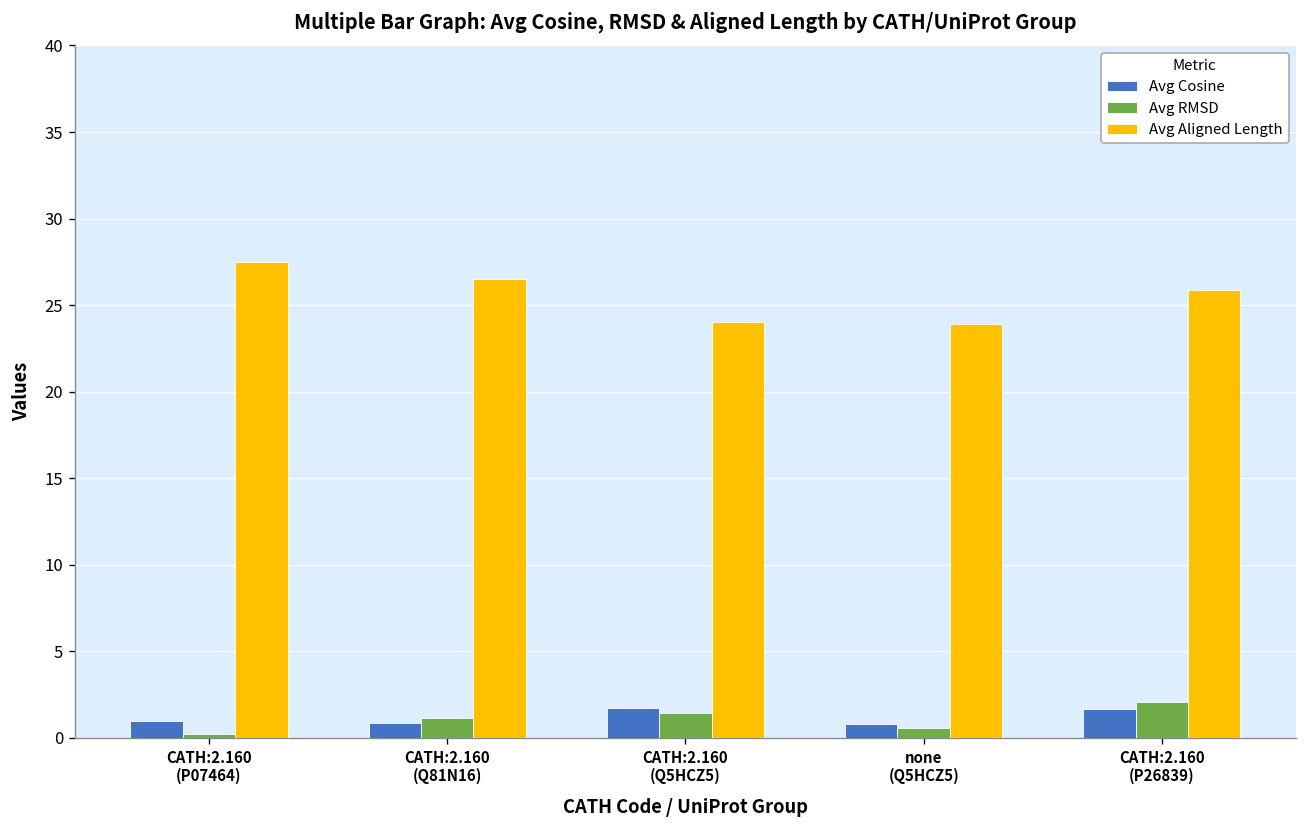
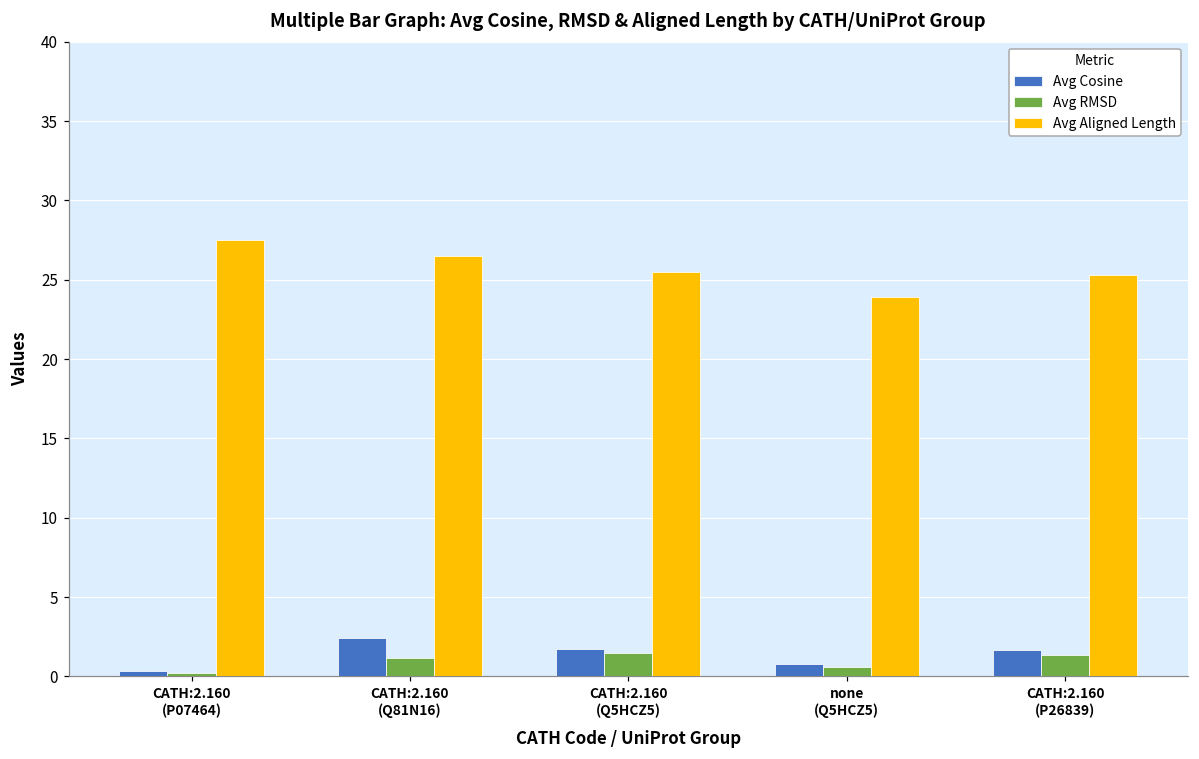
  {
    "Avg Cosine": {
-     "CATH:2.160 (P07464)": 1.0,
-     "CATH:2.160 (Q81N16)": 0.9,
+     "CATH:2.160 (P07464)": 0.3,
+     "CATH:2.160 (Q81N16)": 2.4,
      "CATH:2.160 (Q5HCZ5)": 1.8,
      "none (Q5HCZ5)": 0.8,
      "CATH:2.160 (P26839)": 1.7
    },
    "Avg RMSD": {
      "CATH:2.160 (P07464)": 0.2,
      "CATH:2.160 (Q81N16)": 1.2,
      "CATH:2.160 (Q5HCZ5)": 1.5,
      "none (Q5HCZ5)": 0.6,
-     "CATH:2.160 (P26839)": 2.1
+     "CATH:2.160 (P26839)": 1.4
    },
    "Avg Aligned Length": {
      "CATH:2.160 (P07464)": 27.5,
      "CATH:2.160 (Q81N16)": 26.5,
-     "CATH:2.160 (Q5HCZ5)": 24.0,
+     "CATH:2.160 (Q5HCZ5)": 25.5,
      "none (Q5HCZ5)": 23.9,
-     "CATH:2.160 (P26839)": 25.9
+     "CATH:2.160 (P26839)": 25.3
    }
  }
